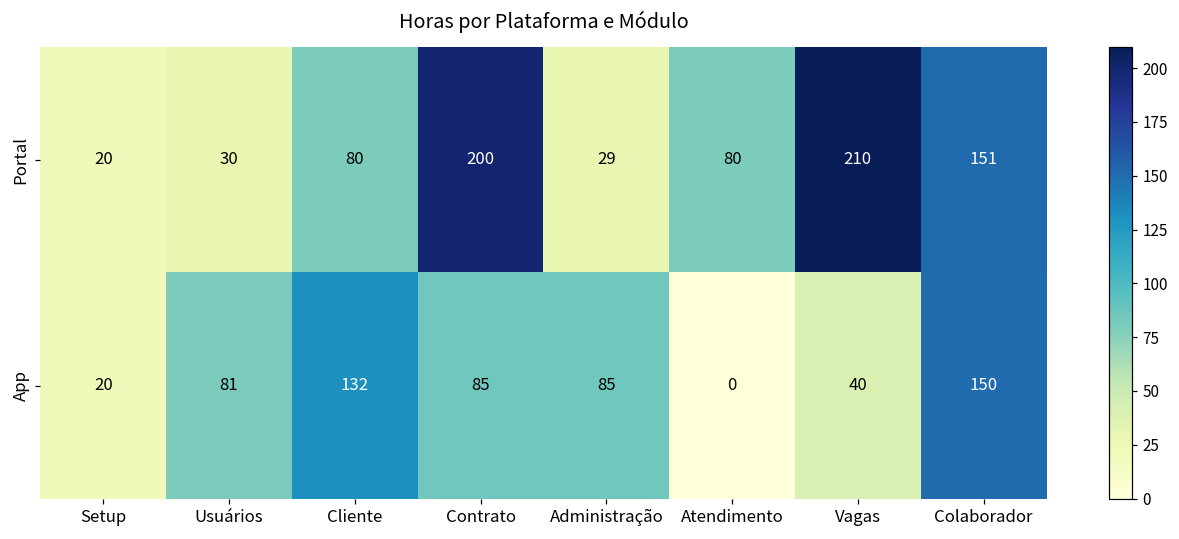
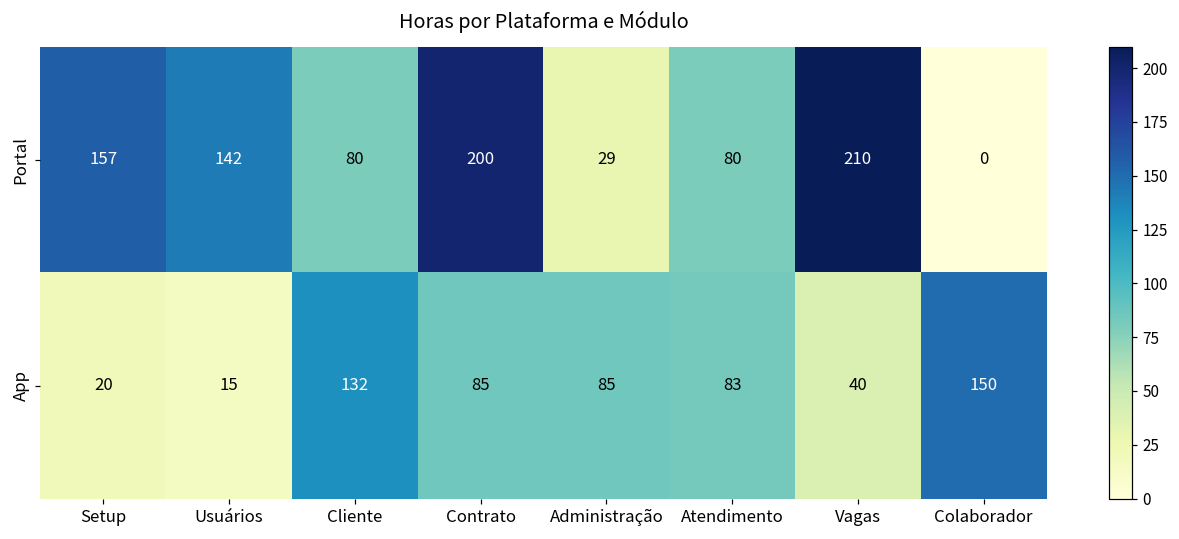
  {
    "Portal": {
-     "Setup": 20,
-     "Usuários": 30,
+     "Setup": 157,
+     "Usuários": 142,
      "Cliente": 80,
      "Contrato": 200,
      "Administração": 29,
      "Atendimento": 80,
      "Vagas": 210,
-     "Colaborador": 151
+     "Colaborador": 0
    },
    "App": {
      "Setup": 20,
-     "Usuários": 81,
+     "Usuários": 15,
      "Cliente": 132,
      "Contrato": 85,
      "Administração": 85,
-     "Atendimento": 0,
+     "Atendimento": 83,
      "Vagas": 40,
      "Colaborador": 150
    }
  }
